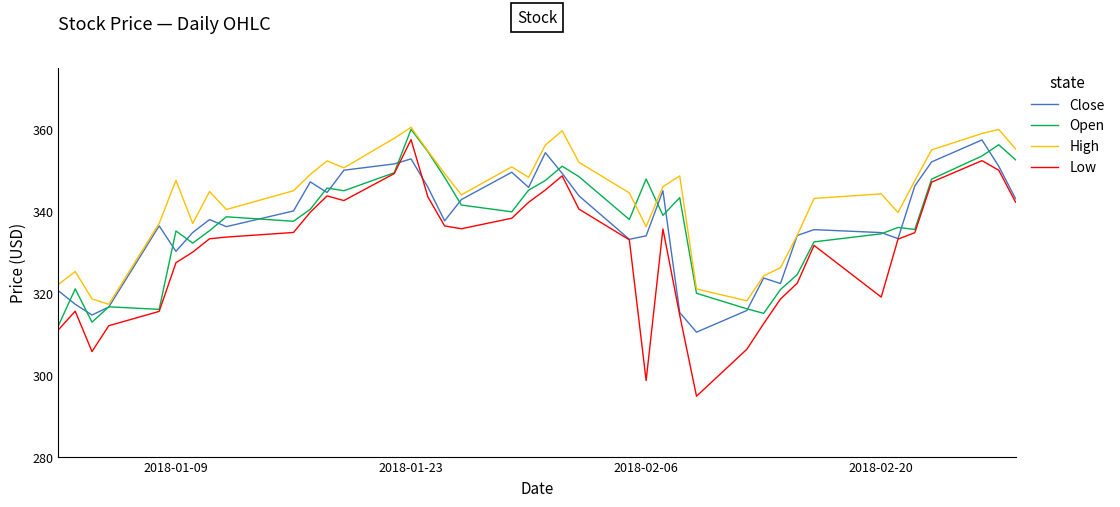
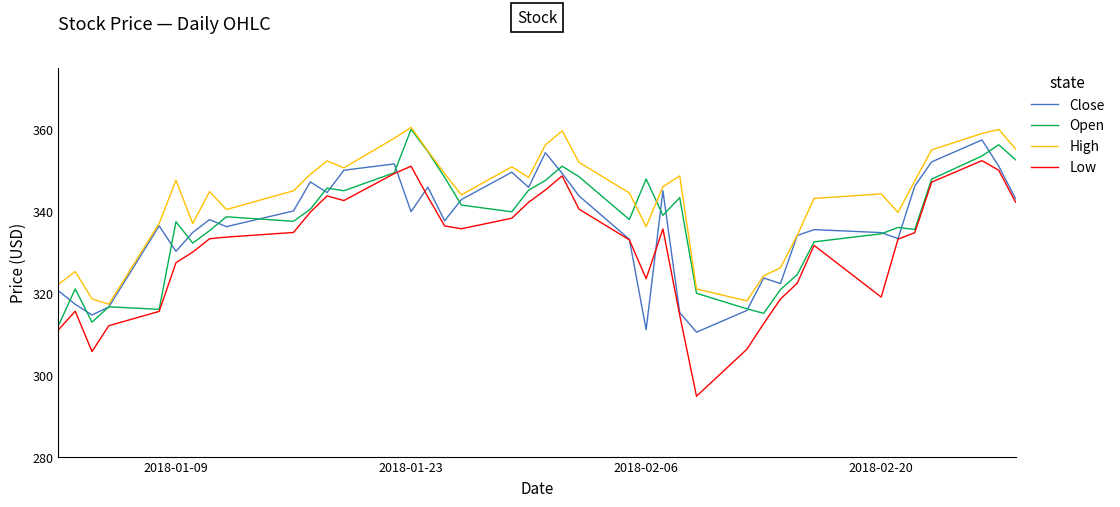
  {
    "Close": {
      "2018-01-09": 330,
-     "2018-01-23": 353,
-     "2018-02-06": 334
+     "2018-01-23": 340,
+     "2018-02-06": 311
    },
    "Open": {
-     "2018-01-09": 335,
+     "2018-01-09": 337,
      "2018-02-06": 348
    },
    "High": {
      "2018-01-09": 348,
      "2018-02-06": 336,
      "2018-02-20": 344
    },
    "Low": {
      "2018-01-09": 327,
-     "2018-01-23": 358,
-     "2018-02-06": 299,
+     "2018-01-23": 351,
+     "2018-02-06": 324,
      "2018-02-20": 319
    }
  }
